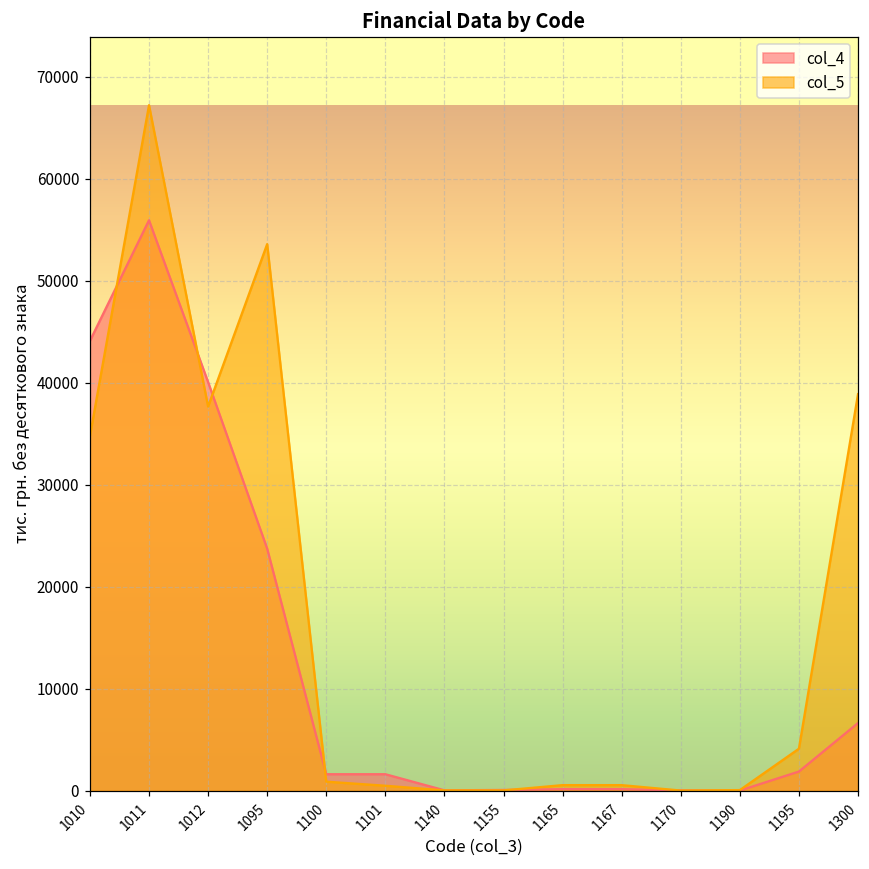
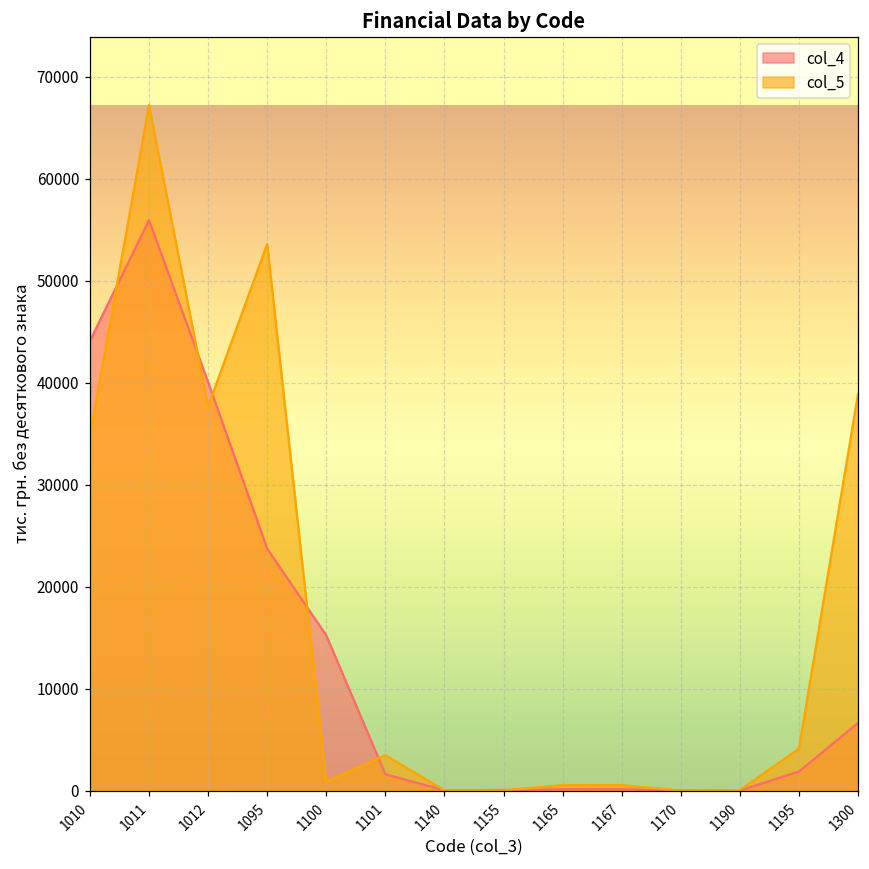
  {
    "col_4": {
      "1010": 44000,
      "1011": 56000,
      "1012": 40000,
      "1095": 24000,
-     "1100": 2000,
+     "1100": 15000,
      "1101": 2000,
      "1165": 0,
      "1167": 0,
      "1195": 2000,
      "1300": 7000
    },
    "col_5": {
      "1010": 35000,
      "1011": 67000,
      "1012": 38000,
      "1095": 54000,
      "1100": 1000,
-     "1101": 0,
+     "1101": 3000,
      "1165": 1000,
      "1167": 1000,
      "1195": 4000,
      "1300": 39000
    }
  }
